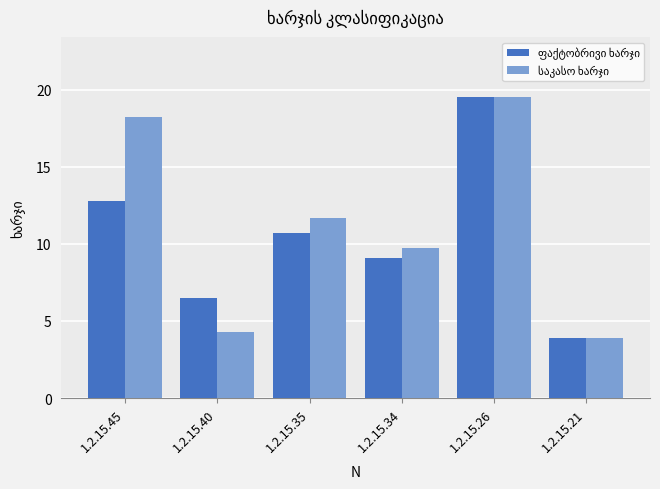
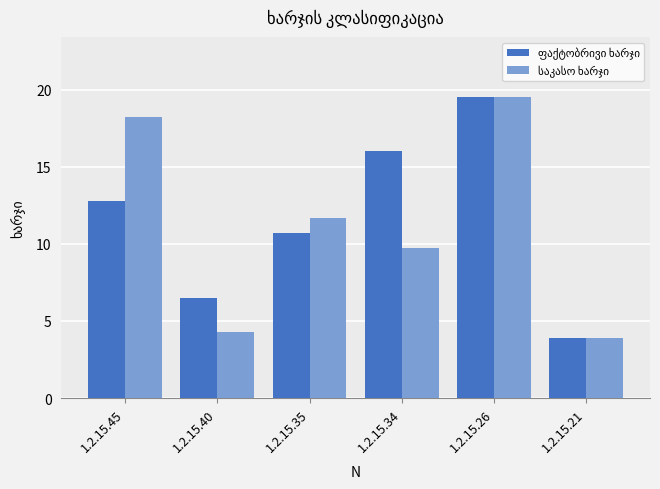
  {
    "ფაქტობრივი ხარჯი": {
      "1.2.15.45": 12.8,
      "1.2.15.40": 6.5,
      "1.2.15.35": 10.7,
-     "1.2.15.34": 9.1,
+     "1.2.15.34": 16.0,
      "1.2.15.26": 19.5,
      "1.2.15.21": 3.9
    },
    "საკასო ხარჯი": {
      "1.2.15.45": 18.2,
      "1.2.15.40": 4.3,
      "1.2.15.35": 11.7,
      "1.2.15.34": 9.7,
      "1.2.15.26": 19.5,
      "1.2.15.21": 3.9
    }
  }
